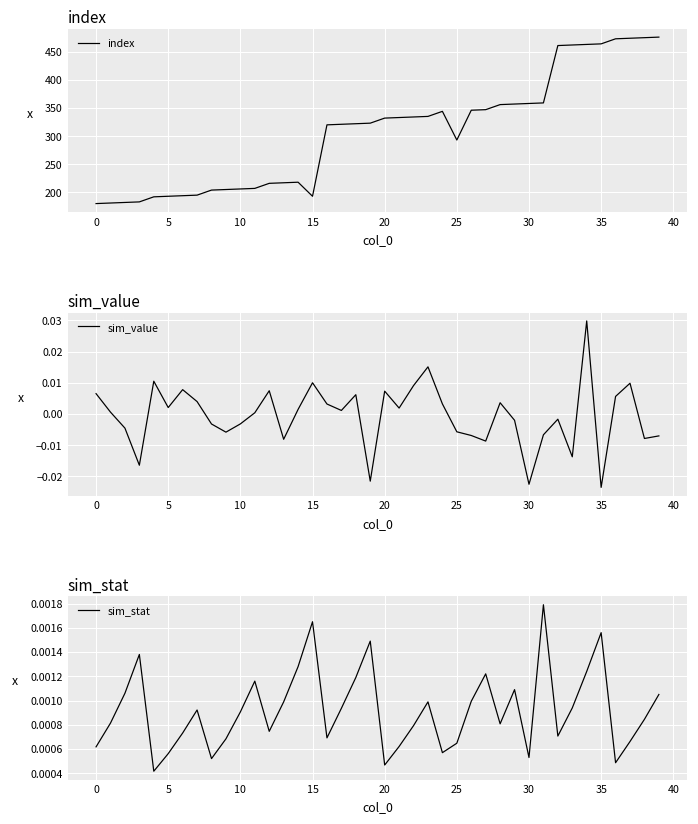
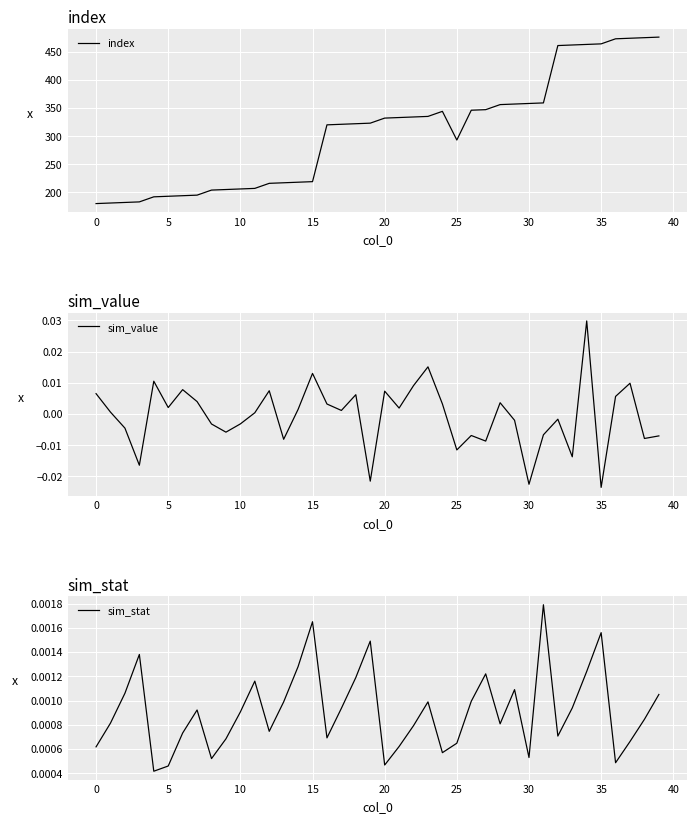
  {
    "index": {
      "0": 180,
      "5": 190,
      "10": 210,
-     "15": 190,
+     "15": 220,
      "20": 330,
      "25": 290,
      "30": 360,
      "35": 460
    },
    "sim_value": {
      "0": 0.007,
      "5": 0.002,
      "10": -0.003,
-     "15": 0.010,
+     "15": 0.013,
      "20": 0.007,
-     "25": -0.006,
+     "25": -0.012,
      "30": -0.023,
      "35": -0.024
    },
    "sim_stat": {
      "0": 0.00062,
-     "5": 0.00056,
+     "5": 0.00046,
      "10": 0.00091,
      "15": 0.00165,
      "20": 0.00047,
      "25": 0.00065,
      "30": 0.00053,
      "35": 0.00156
    }
  }
